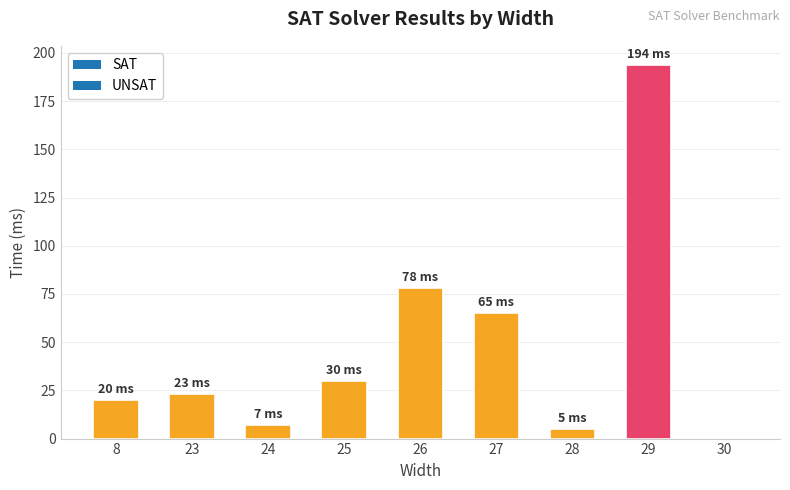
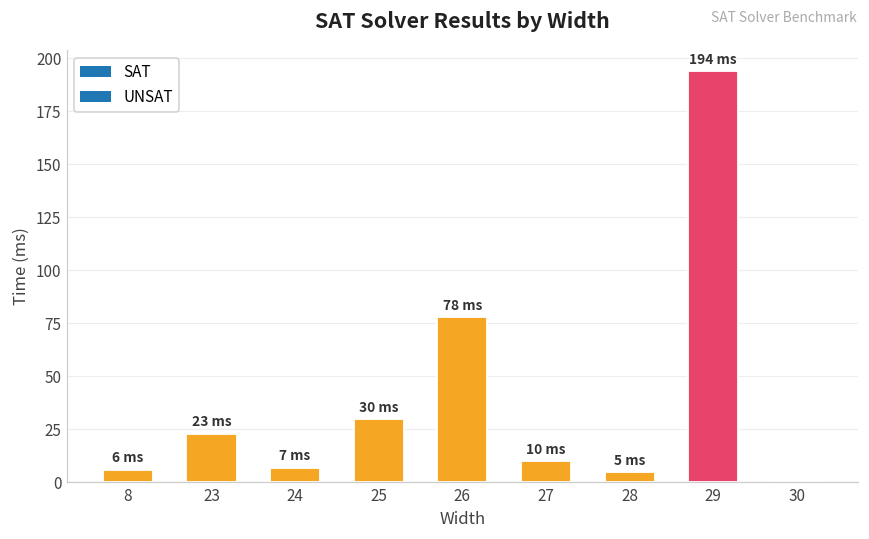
  {
-   "8": 20,
+   "8": 6,
    "23": 23,
    "24": 7,
    "25": 30,
    "26": 78,
-   "27": 65,
+   "27": 10,
    "28": 5,
    "29": 194
  }
